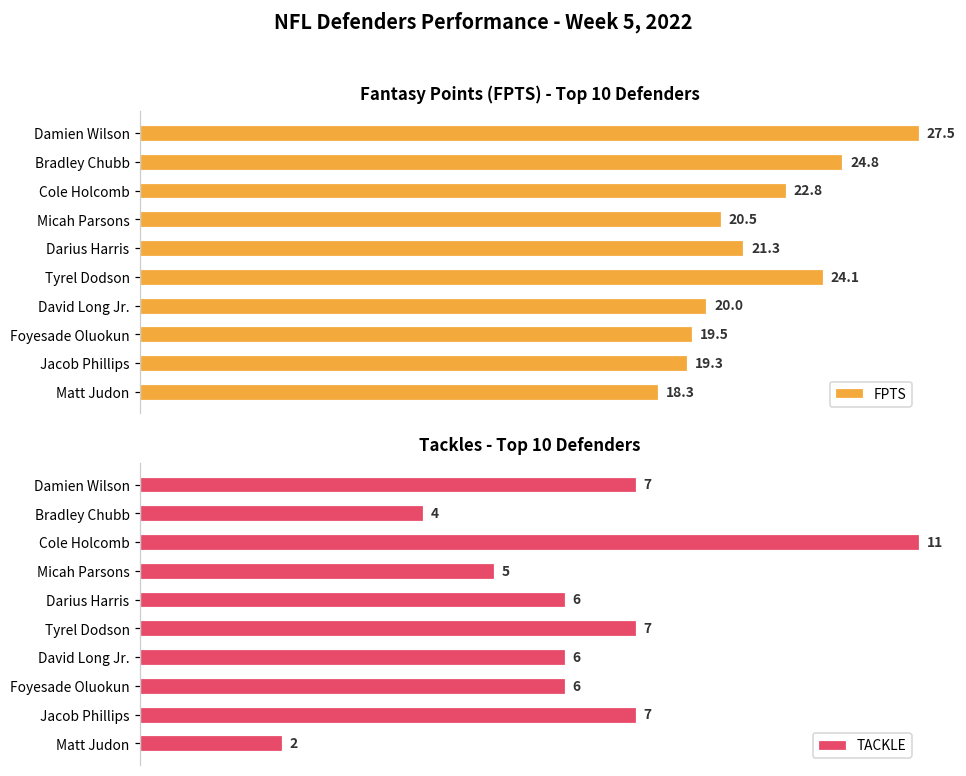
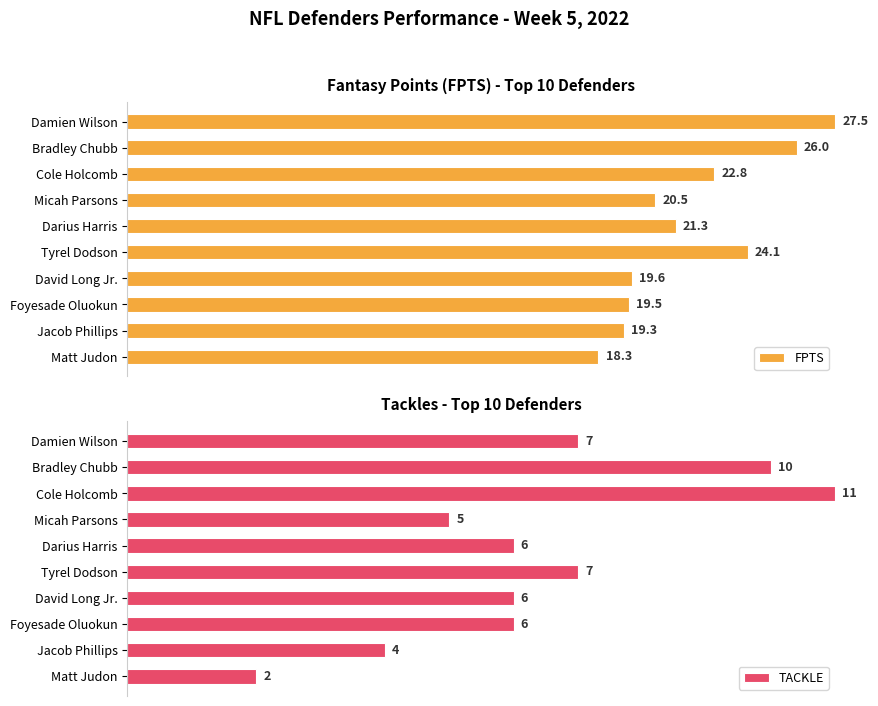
  {
    "Fantasy Points (FPTS) - Top 10 Defenders": {
-     "Bradley Chubb": 24.8,
-     "David Long Jr.": 20.0
+     "Bradley Chubb": 26.0,
+     "David Long Jr.": 19.6
    },
    "Tackles - Top 10 Defenders": {
-     "Bradley Chubb": 4,
-     "Jacob Phillips": 7
+     "Bradley Chubb": 10,
+     "Jacob Phillips": 4
    }
  }
